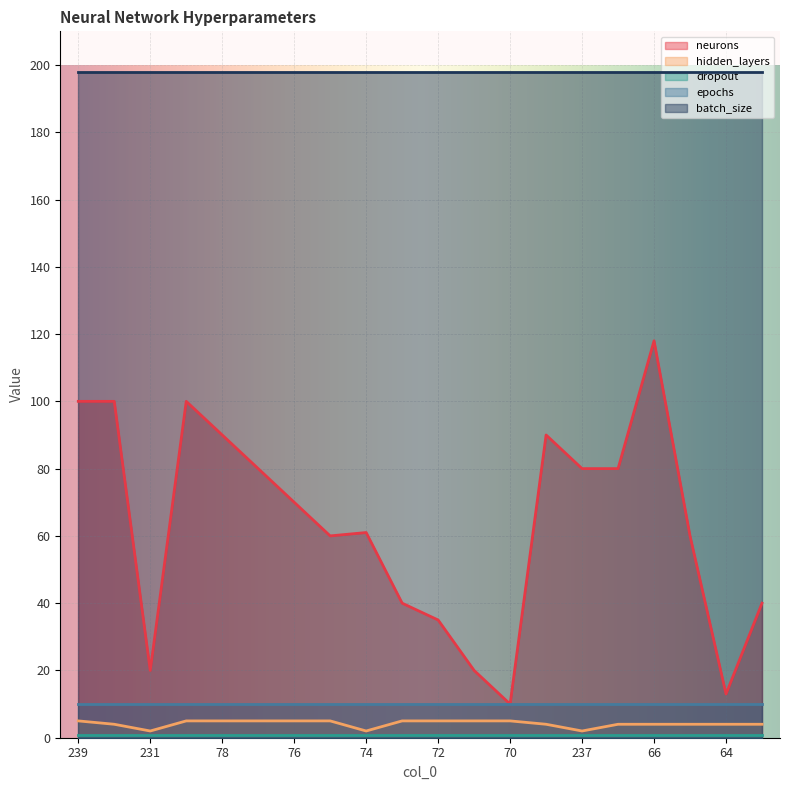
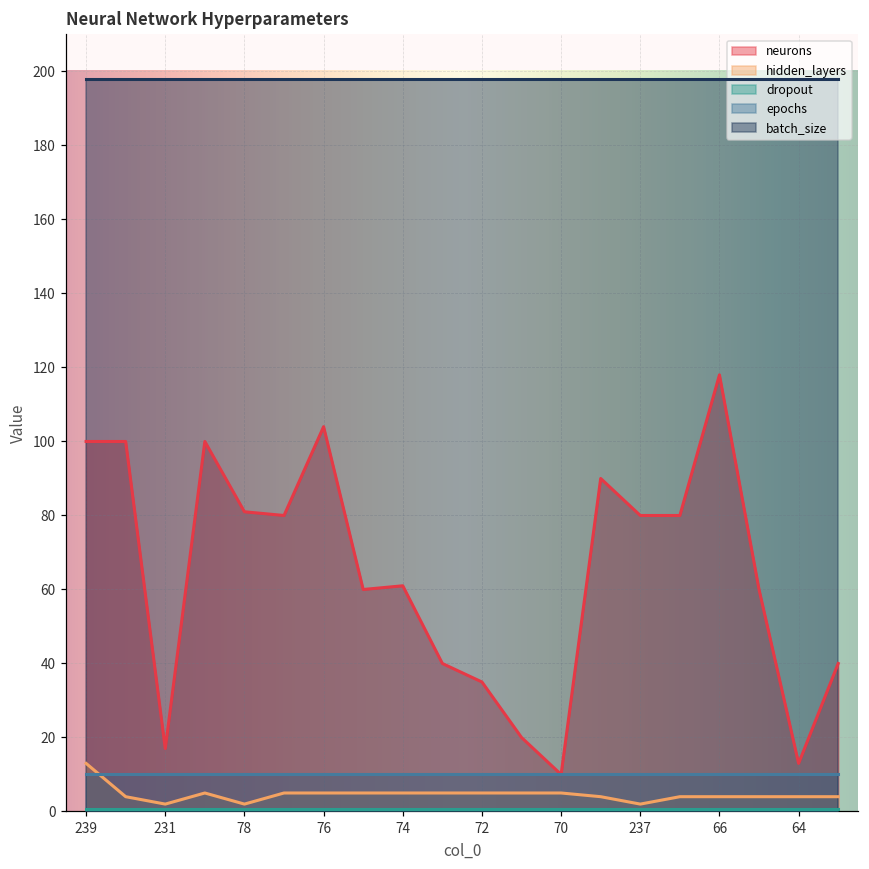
  {
    "neurons": {
      "239": 100,
-     "231": 20,
-     "78": 90,
-     "76": 70,
+     "231": 17,
+     "78": 81,
+     "76": 104,
      "74": 61,
      "72": 35,
      "237": 80,
      "66": 118,
      "64": 13
    },
    "hidden_layers": {
-     "239": 5,
+     "239": 13,
      "231": 2,
-     "78": 5,
+     "78": 2,
      "76": 5,
-     "74": 2,
+     "74": 5,
      "72": 5,
      "70": 5,
      "237": 2,
      "66": 4,
      "64": 4
    },
    "batch_size": {
      "239": 198,
      "231": 198,
      "78": 198,
      "76": 198,
      "74": 198,
      "72": 198,
      "70": 198,
      "237": 198,
      "66": 198
    }
  }
